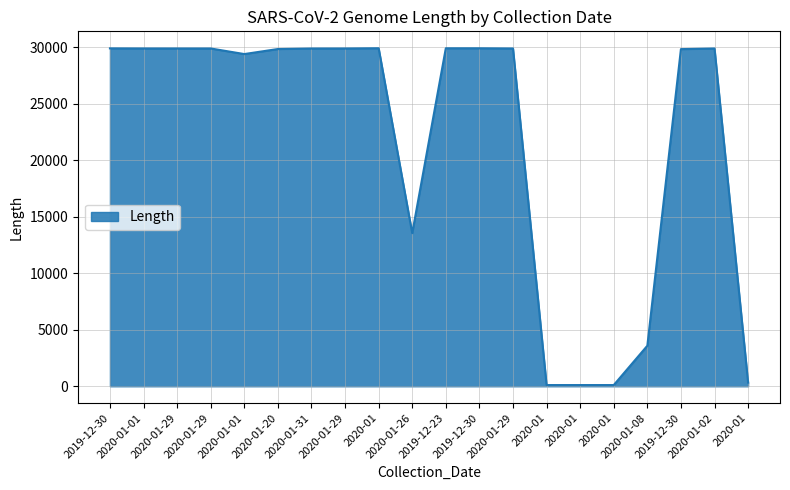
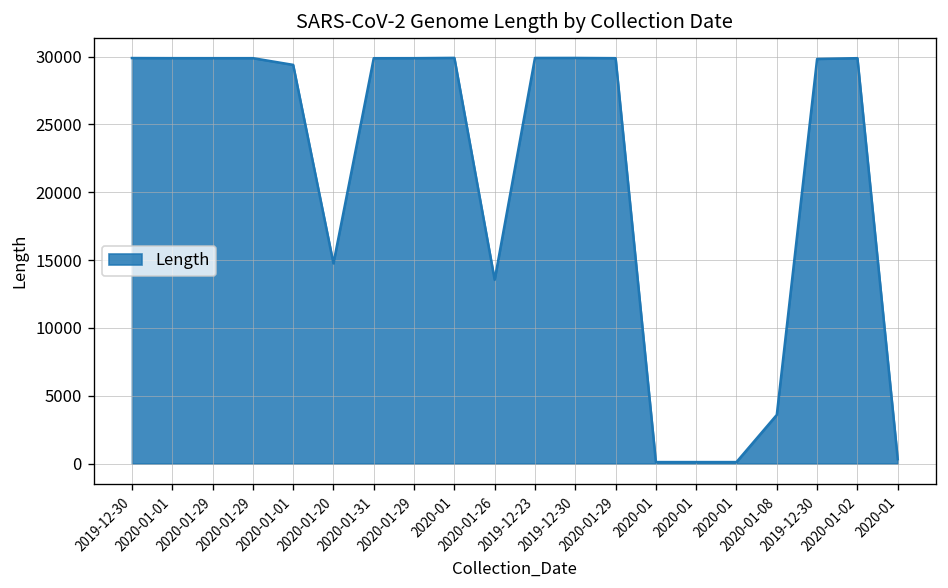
  {
-   "2020-01-20": 29800,
+   "2020-01-20": 14700,
    "2020-01-31": 29900,
    "2020-01-26": 13500,
    "2019-12-23": 29900,
    "2020-01-08": 3600,
    "2020-01-02": 29900
  }
